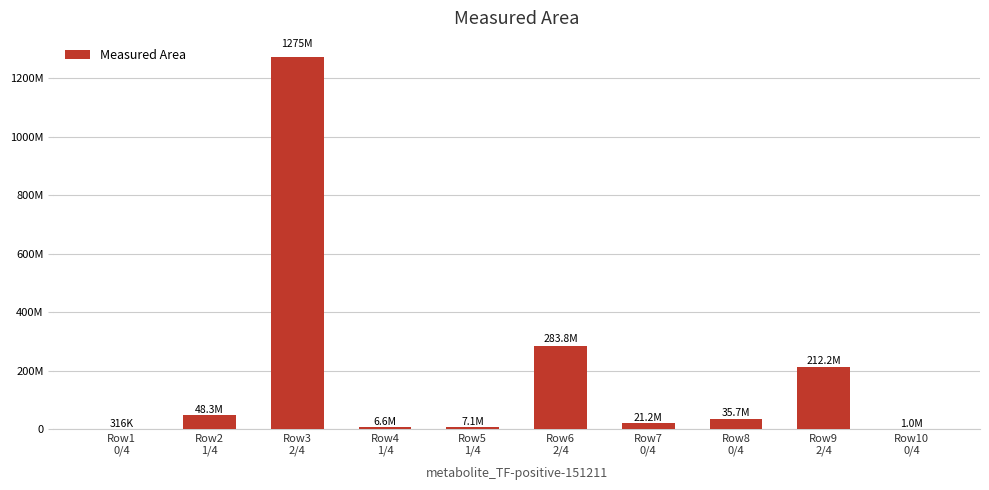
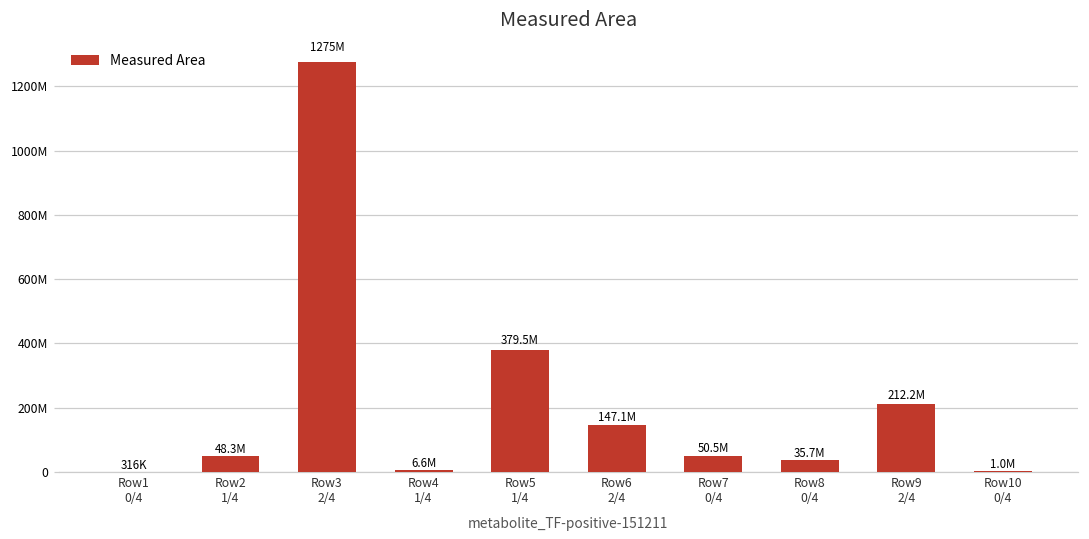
  {
    "Row1 0/4": "316K",
    "Row2 1/4": "48.3M",
    "Row3 2/4": "1275M",
    "Row4 1/4": "6.6M",
-   "Row5 1/4": "7.1M",
-   "Row6 2/4": "283.8M",
-   "Row7 0/4": "21.2M",
+   "Row5 1/4": "379.5M",
+   "Row6 2/4": "147.1M",
+   "Row7 0/4": "50.5M",
    "Row8 0/4": "35.7M",
    "Row9 2/4": "212.2M",
    "Row10 0/4": "1.0M"
  }
